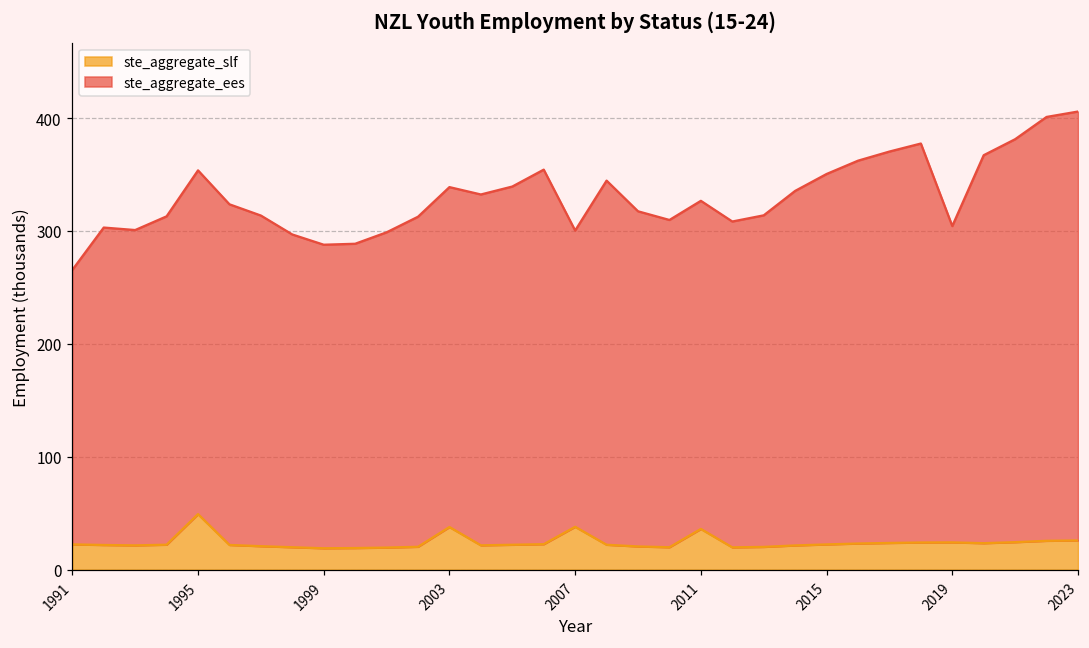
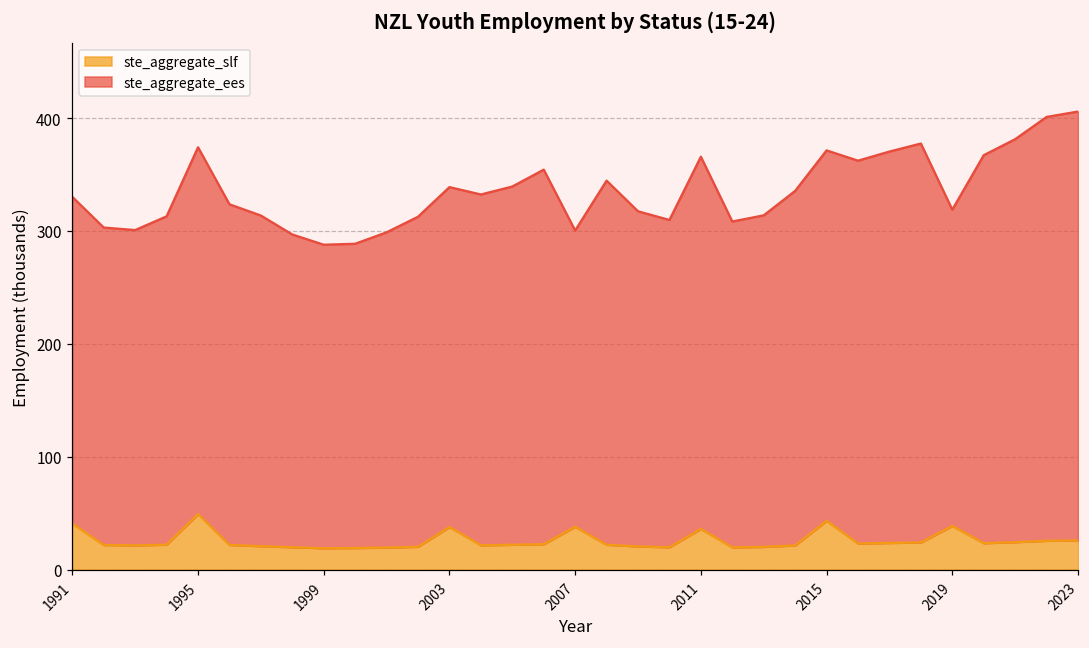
  {
    "ste_aggregate_slf": {
-     "1991": 22,
+     "1991": 41,
      "1995": 49,
      "1999": 19,
      "2003": 38,
      "2007": 38,
      "2011": 36,
-     "2015": 22,
-     "2019": 24,
+     "2015": 43,
+     "2019": 39,
      "2023": 26
    },
    "ste_aggregate_ees": {
-     "1991": 243,
-     "1995": 304,
+     "1991": 289,
+     "1995": 325,
      "1999": 269,
      "2003": 301,
      "2007": 262,
-     "2011": 291,
+     "2011": 330,
      "2015": 328,
      "2019": 280,
      "2023": 380
    }
  }
